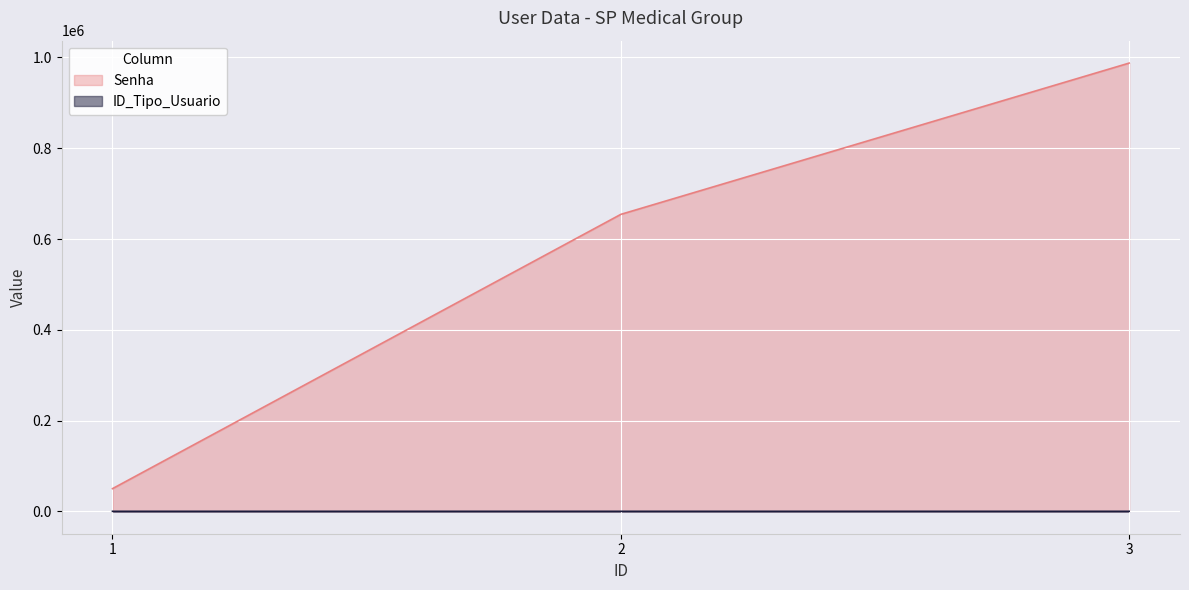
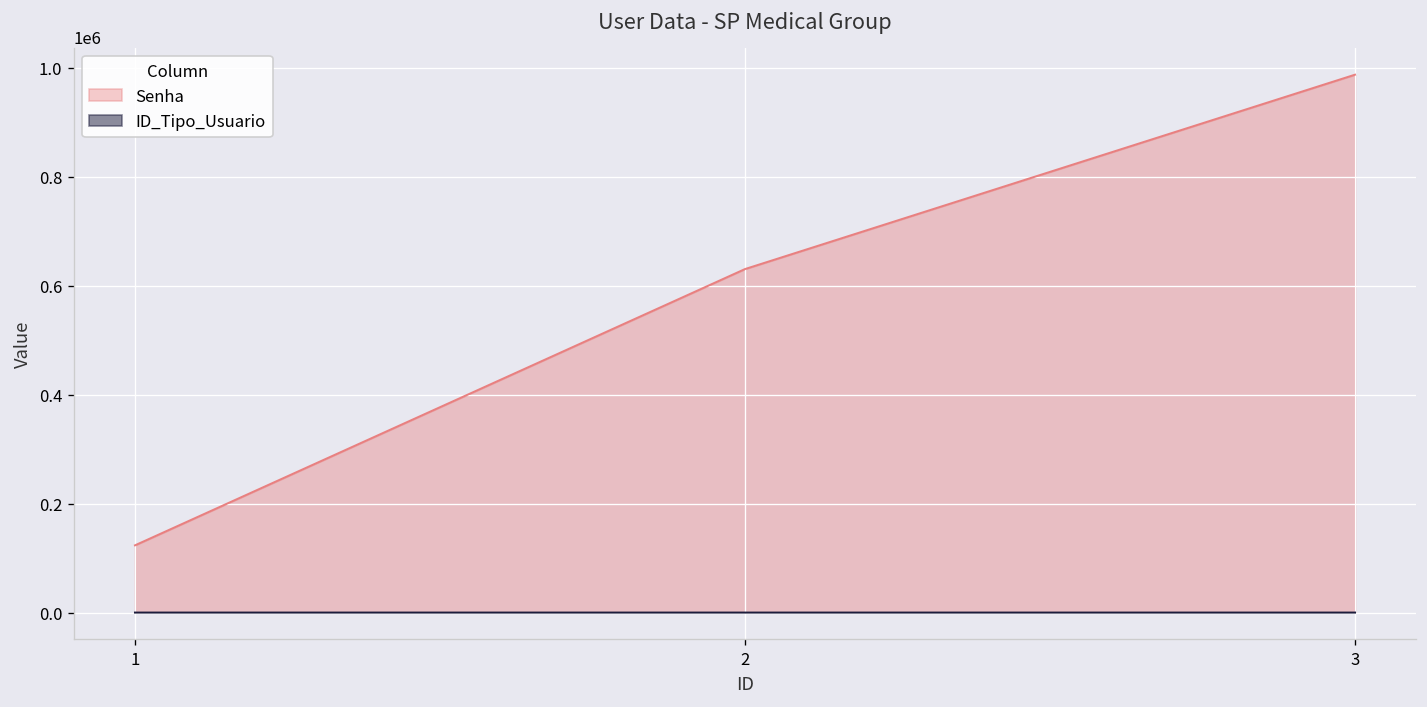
  {
    "Senha": {
-     "1": 50000,
-     "2": 650000,
+     "1": 120000,
+     "2": 630000,
      "3": 990000
    },
    "ID_Tipo_Usuario": {
      "1": 0,
      "2": 0,
      "3": 0
    }
  }
